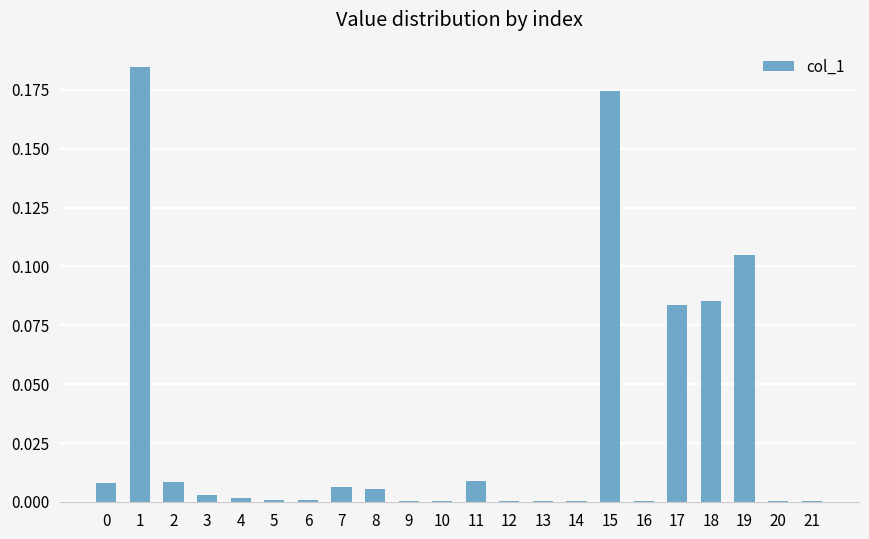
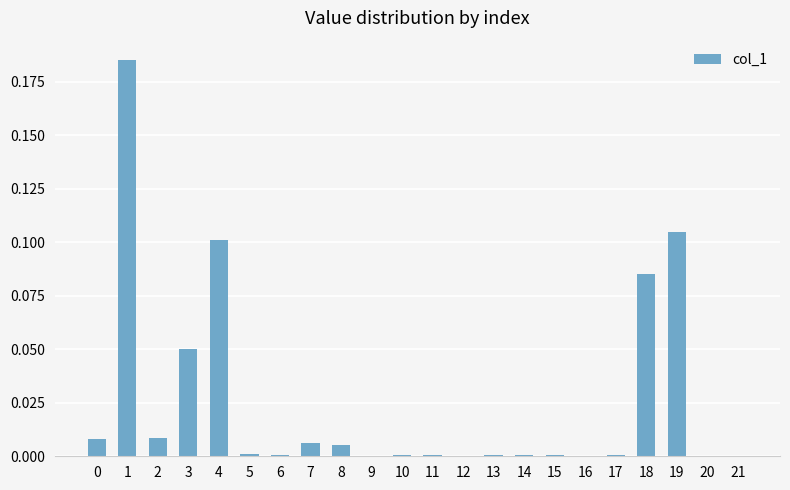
  {
    "0": 0.008,
    "1": 0.185,
    "2": 0.009,
-   "3": 0.003,
-   "4": 0.002,
+   "3": 0.050,
+   "4": 0.101,
    "7": 0.006,
    "8": 0.005,
-   "11": 0.009,
-   "15": 0.174,
-   "17": 0.084,
+   "11": 0.000,
+   "15": 0.000,
+   "17": 0.000,
    "18": 0.085,
    "19": 0.105
  }
